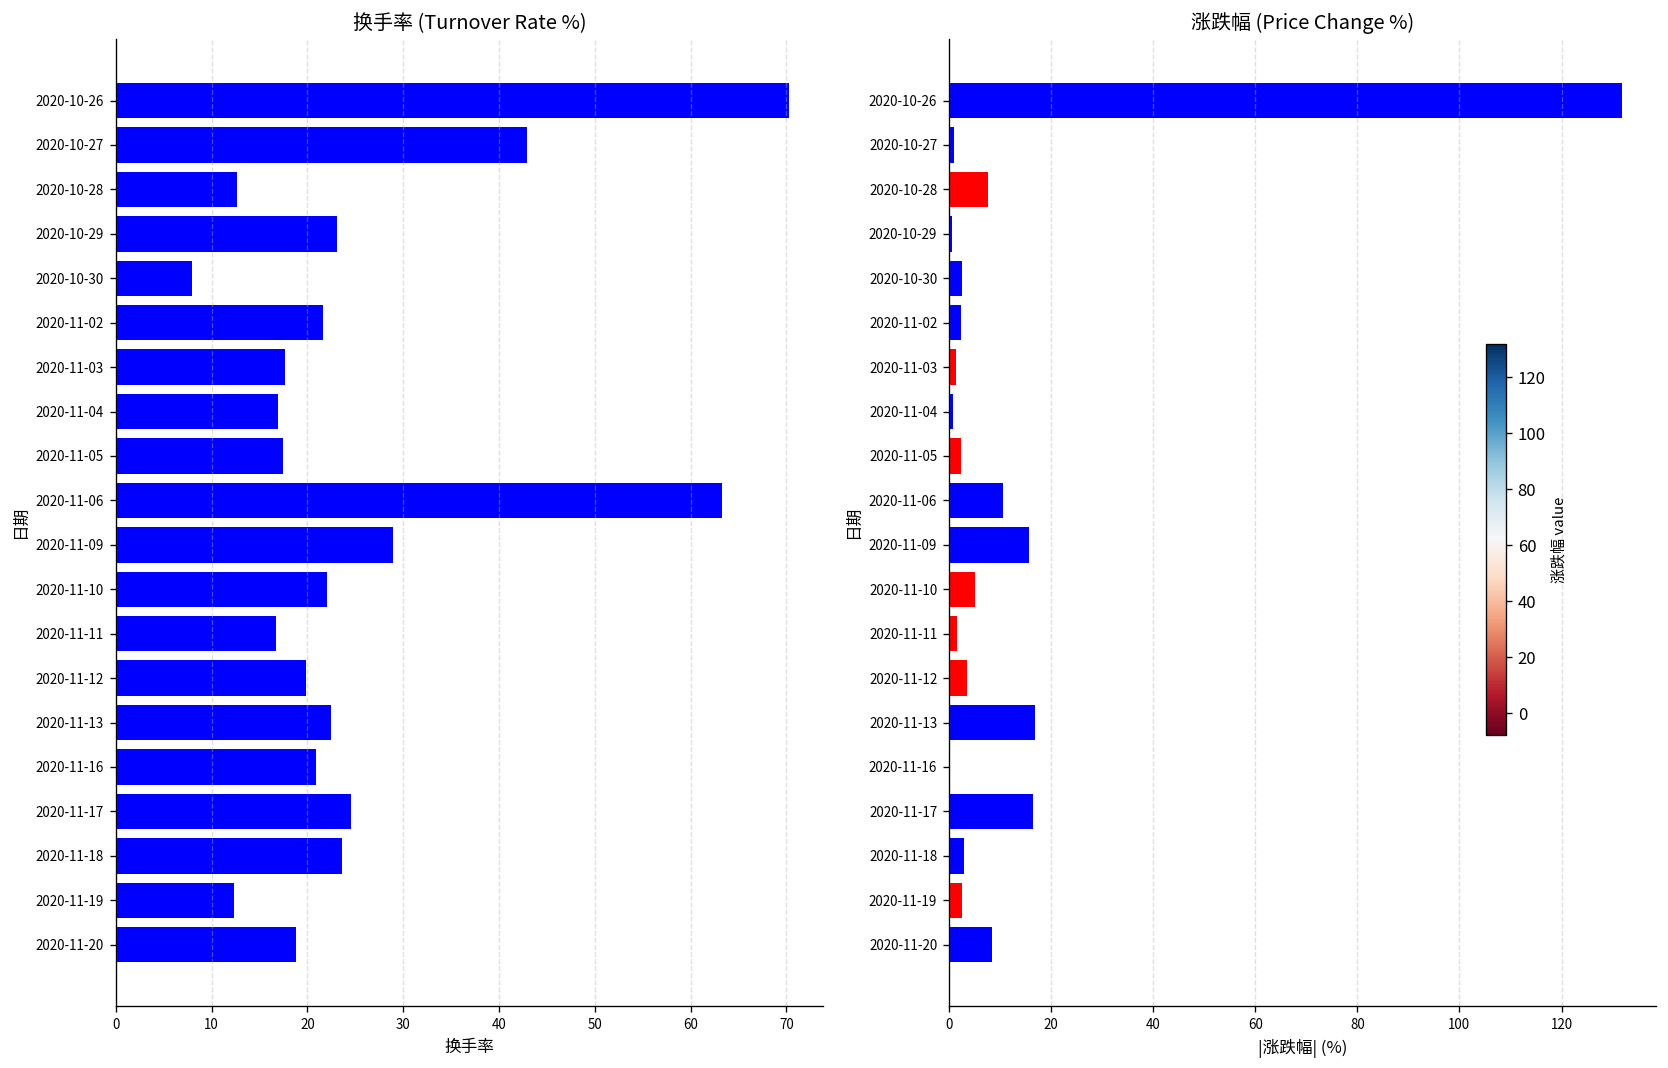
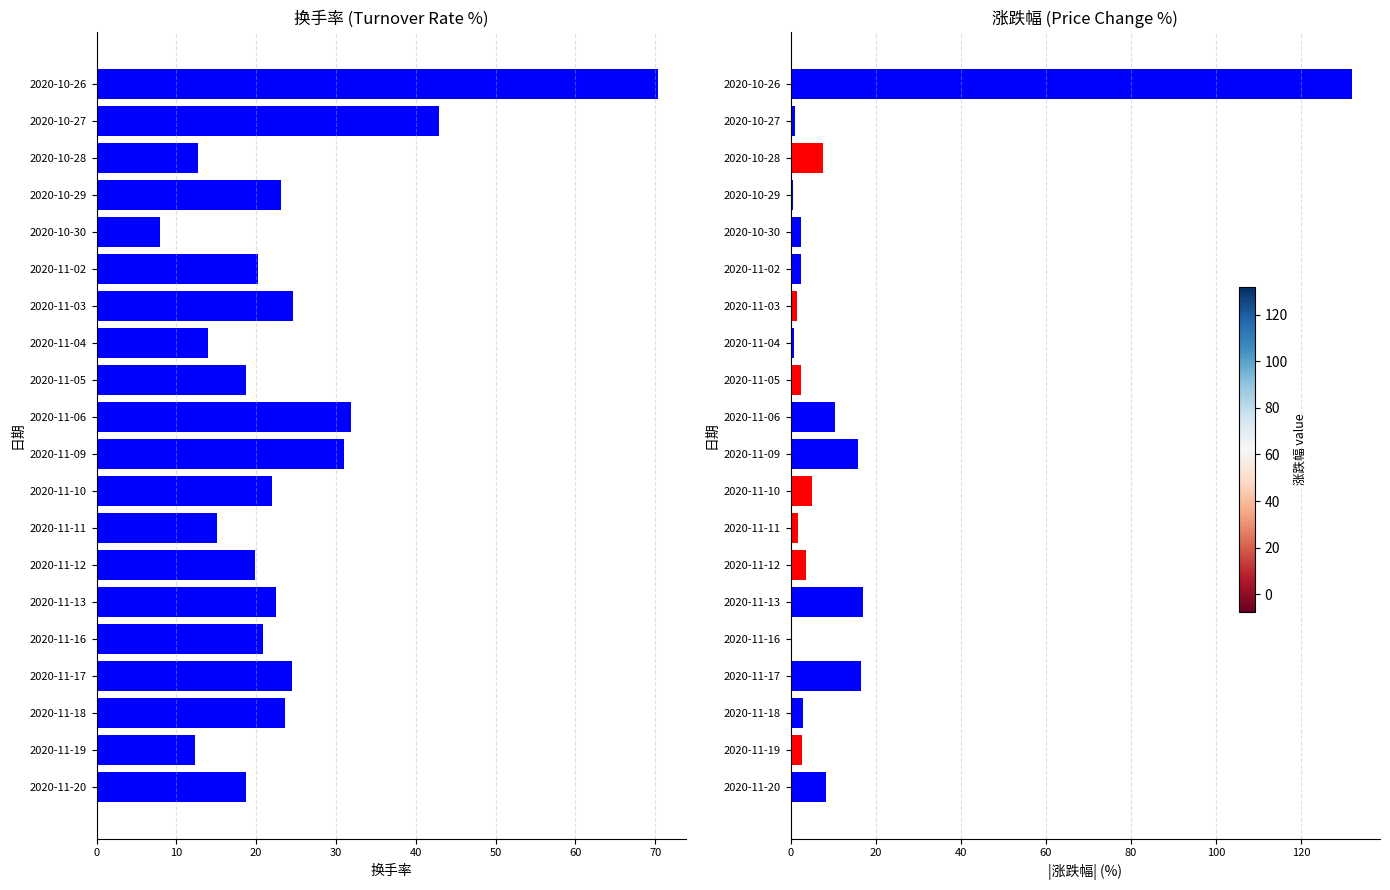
  {
    "换手率 (Turnover Rate %)": {
      "2020-10-26": 70,
      "2020-10-27": 43,
      "2020-10-28": 13,
      "2020-10-29": 23,
      "2020-10-30": 8,
-     "2020-11-02": 22,
-     "2020-11-03": 18,
-     "2020-11-04": 17,
-     "2020-11-05": 17,
-     "2020-11-06": 63,
-     "2020-11-09": 29,
+     "2020-11-02": 20,
+     "2020-11-03": 25,
+     "2020-11-04": 14,
+     "2020-11-05": 19,
+     "2020-11-06": 32,
+     "2020-11-09": 31,
      "2020-11-10": 22,
-     "2020-11-11": 17,
+     "2020-11-11": 15,
      "2020-11-12": 20,
      "2020-11-13": 22,
      "2020-11-16": 21,
      "2020-11-17": 25,
      "2020-11-18": 24,
      "2020-11-19": 12,
      "2020-11-20": 19
    },
    "涨跌幅 (Price Change %)": {
      "2020-10-26": 132,
      "2020-10-27": 1,
      "2020-10-28": 8,
      "2020-10-30": 3,
      "2020-11-02": 2,
      "2020-11-03": 1,
      "2020-11-04": 1,
      "2020-11-05": 2,
      "2020-11-06": 11,
      "2020-11-09": 16,
      "2020-11-10": 5,
      "2020-11-11": 2,
      "2020-11-12": 4,
      "2020-11-13": 17,
      "2020-11-17": 16,
      "2020-11-18": 3,
      "2020-11-19": 3,
      "2020-11-20": 8
    }
  }
